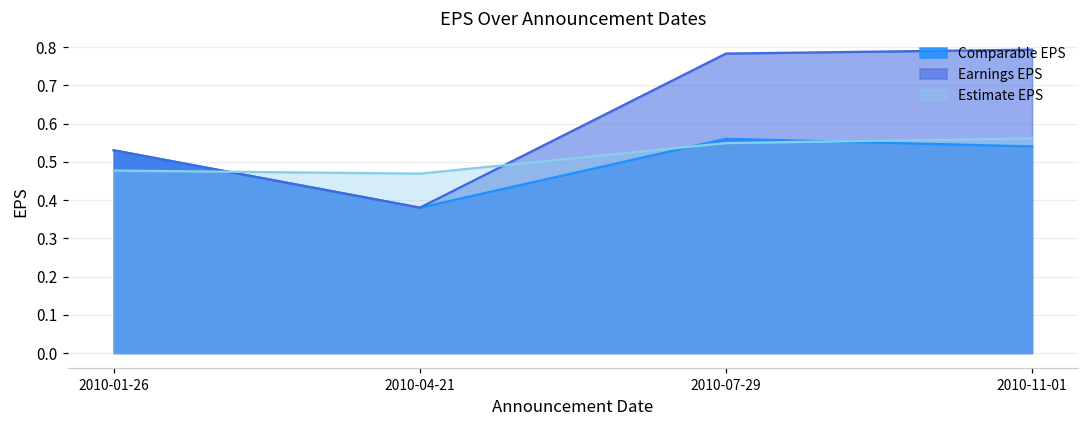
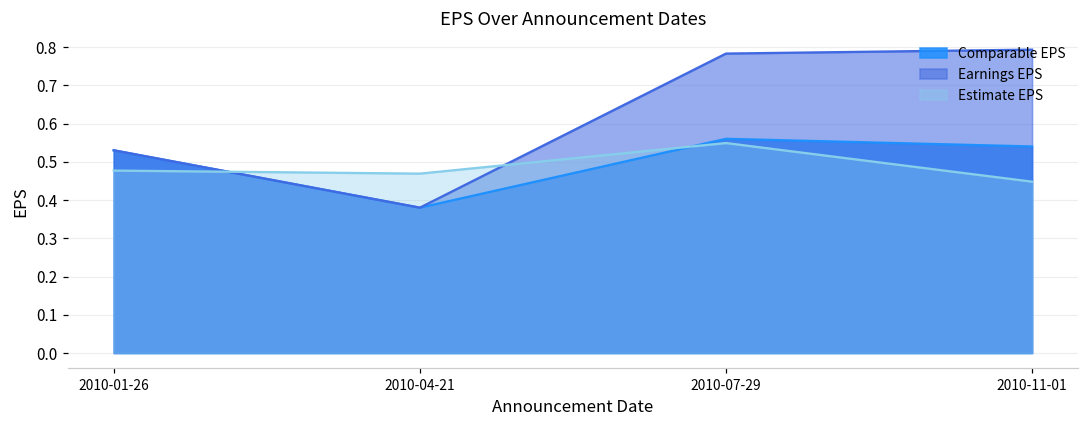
  {
    "Comparable EPS": {
      "2010-07-29": 0.56,
      "2010-11-01": 0.54
    },
    "Earnings EPS": {
      "2010-07-29": 0.78,
      "2010-11-01": 0.79
    },
    "Estimate EPS": {
      "2010-01-26": 0.48,
      "2010-04-21": 0.47,
      "2010-07-29": 0.55,
-     "2010-11-01": 0.56
+     "2010-11-01": 0.45
    }
  }
